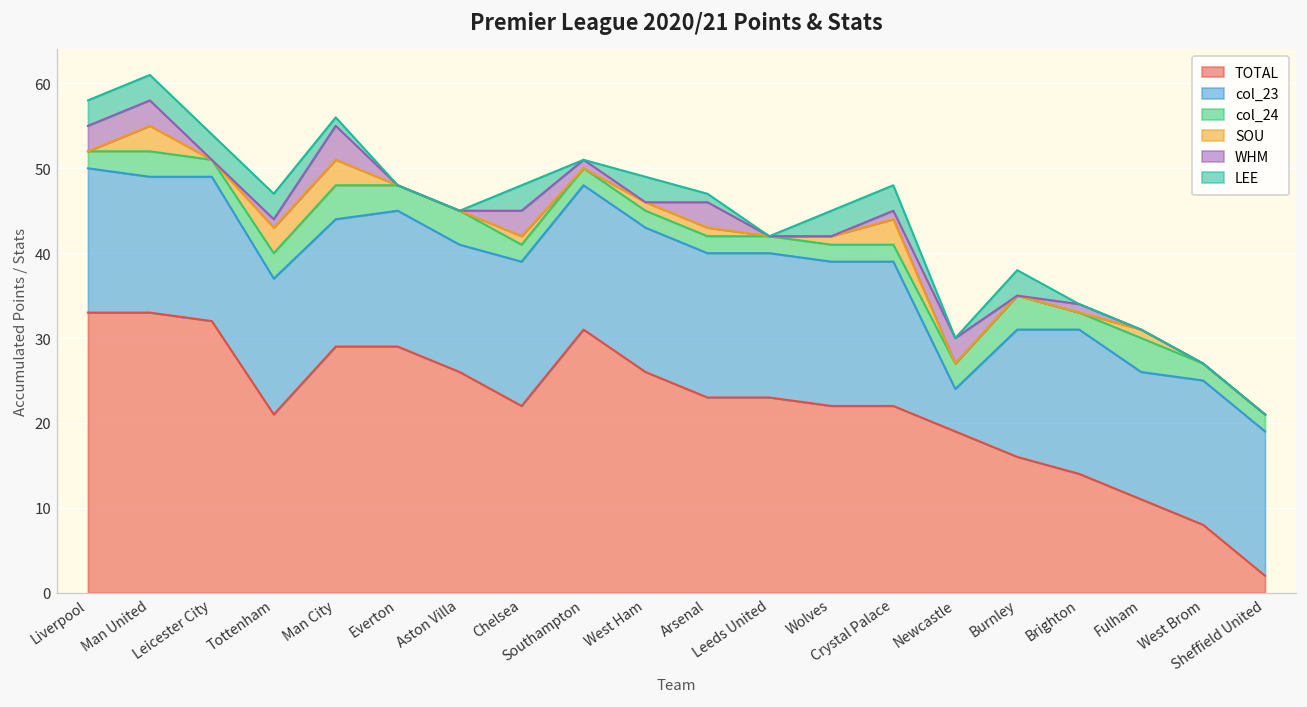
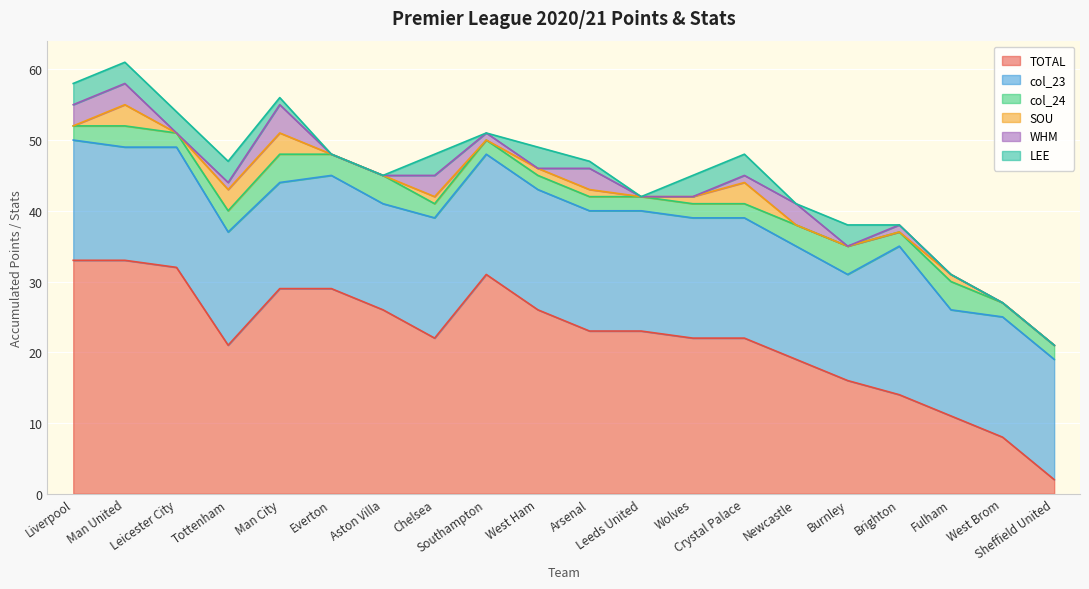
  {
    "TOTAL": {
      "Liverpool": 33,
      "Man United": 33,
      "Leicester City": 32,
      "Tottenham": 21,
      "Man City": 29,
      "Everton": 29,
      "Aston Villa": 26,
      "Chelsea": 22,
      "Southampton": 31,
      "West Ham": 26,
      "Arsenal": 23,
      "Leeds United": 23,
      "Wolves": 22,
      "Crystal Palace": 22,
      "Newcastle": 19,
      "Burnley": 16,
      "Brighton": 14,
      "Fulham": 11,
      "West Brom": 8,
      "Sheffield United": 2
    },
    "col_23": {
      "Liverpool": 17,
      "Man United": 16,
      "Leicester City": 17,
      "Tottenham": 16,
      "Man City": 15,
      "Everton": 16,
      "Aston Villa": 15,
      "Chelsea": 17,
      "Southampton": 17,
      "West Ham": 17,
      "Arsenal": 17,
      "Leeds United": 17,
      "Wolves": 17,
      "Crystal Palace": 17,
-     "Newcastle": 5,
+     "Newcastle": 16,
      "Burnley": 15,
-     "Brighton": 17,
+     "Brighton": 21,
      "Fulham": 15,
      "West Brom": 17,
      "Sheffield United": 17
    },
    "SOU": {
      "Man United": 3,
      "Tottenham": 3,
      "Man City": 3,
      "Chelsea": 1,
      "Arsenal": 1,
      "Crystal Palace": 3
    },
    "WHM": {
      "Liverpool": 3,
      "Man United": 3,
      "Tottenham": 1,
      "Man City": 4,
      "Chelsea": 3,
      "Arsenal": 3,
      "Crystal Palace": 1
    }
  }
